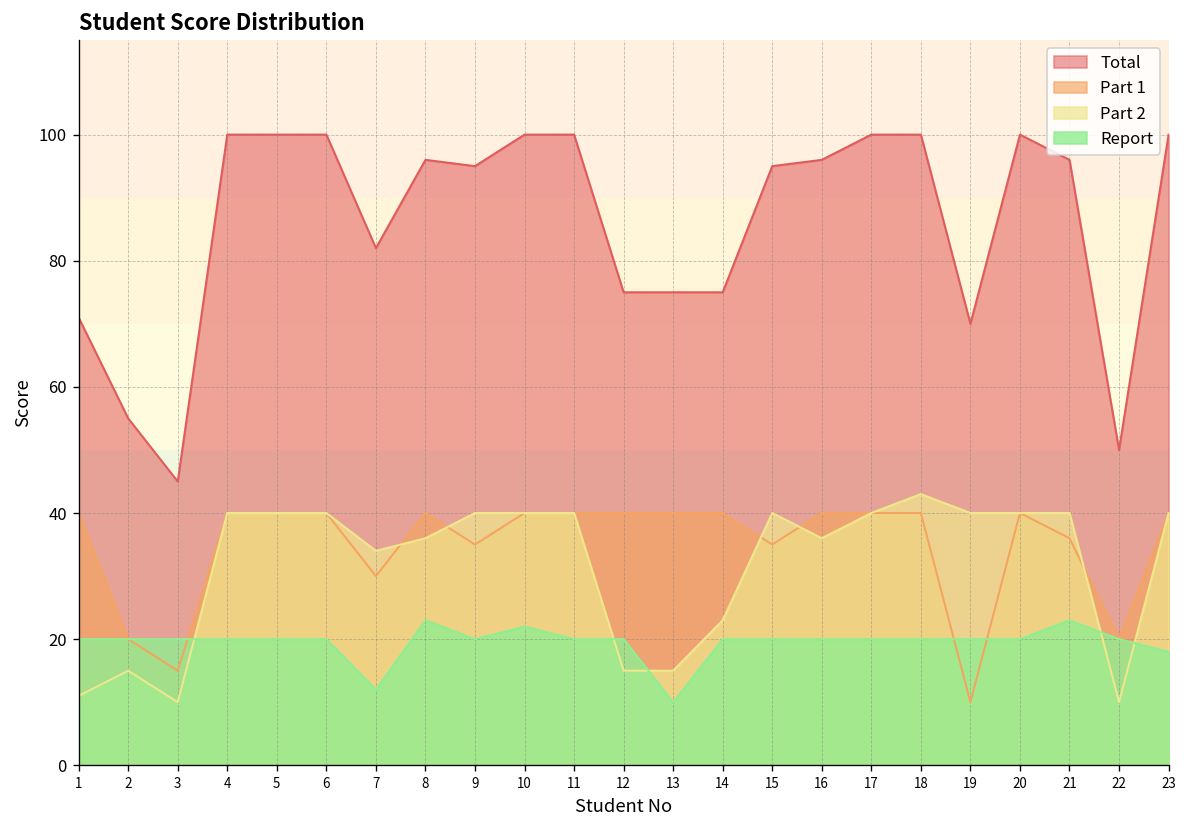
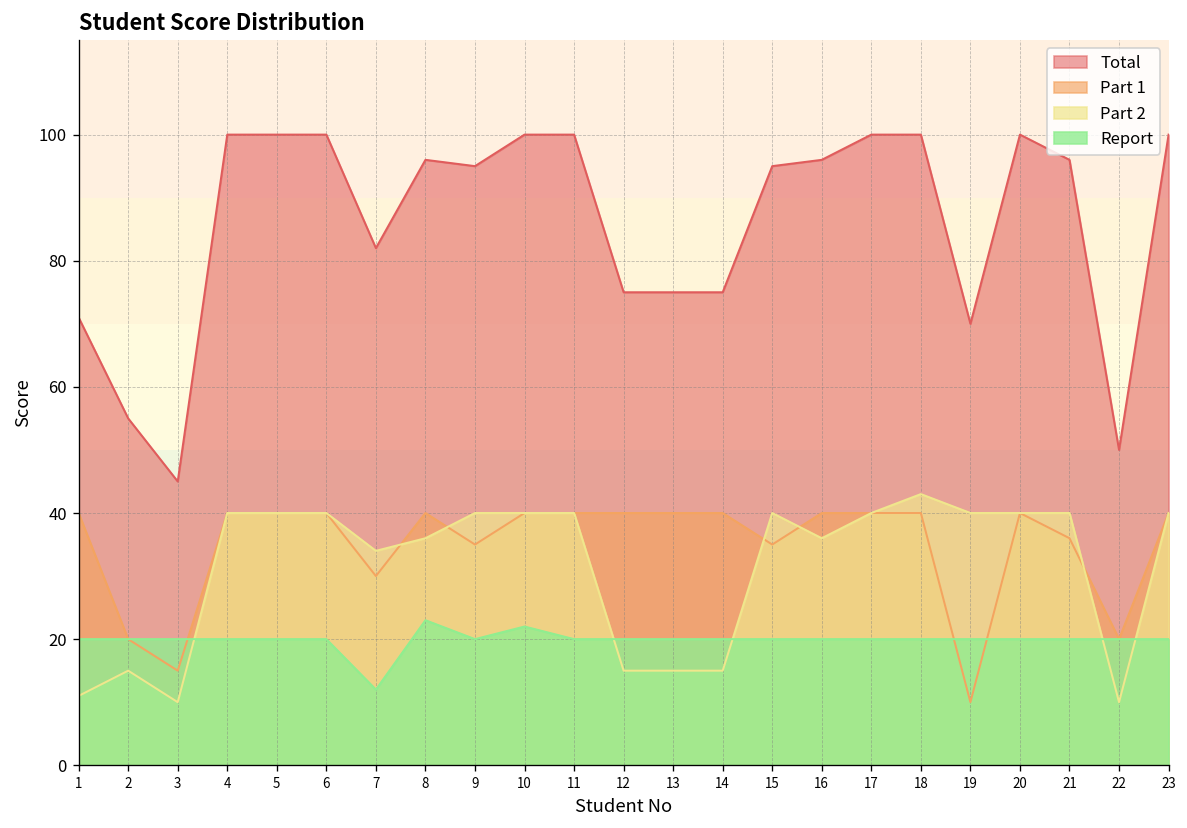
  {
    "Part 2": {
      "1": 11,
      "2": 15,
      "3": 10,
      "7": 34,
      "8": 36,
      "9": 40,
      "12": 15,
      "13": 15,
-     "14": 23,
+     "14": 15,
      "15": 40,
      "16": 36,
      "18": 43,
      "19": 40,
      "21": 40,
      "22": 10
    },
    "Report": {
      "1": 20,
      "3": 20,
      "4": 20,
      "5": 20,
      "6": 20,
      "7": 12,
      "8": 23,
      "9": 20,
      "10": 22,
      "11": 20,
      "12": 20,
-     "13": 10,
+     "13": 20,
      "14": 20,
      "15": 20,
      "16": 20,
      "17": 20,
      "18": 20,
      "19": 20,
      "20": 20,
-     "21": 23,
-     "23": 18
+     "21": 20,
+     "23": 20
    }
  }
